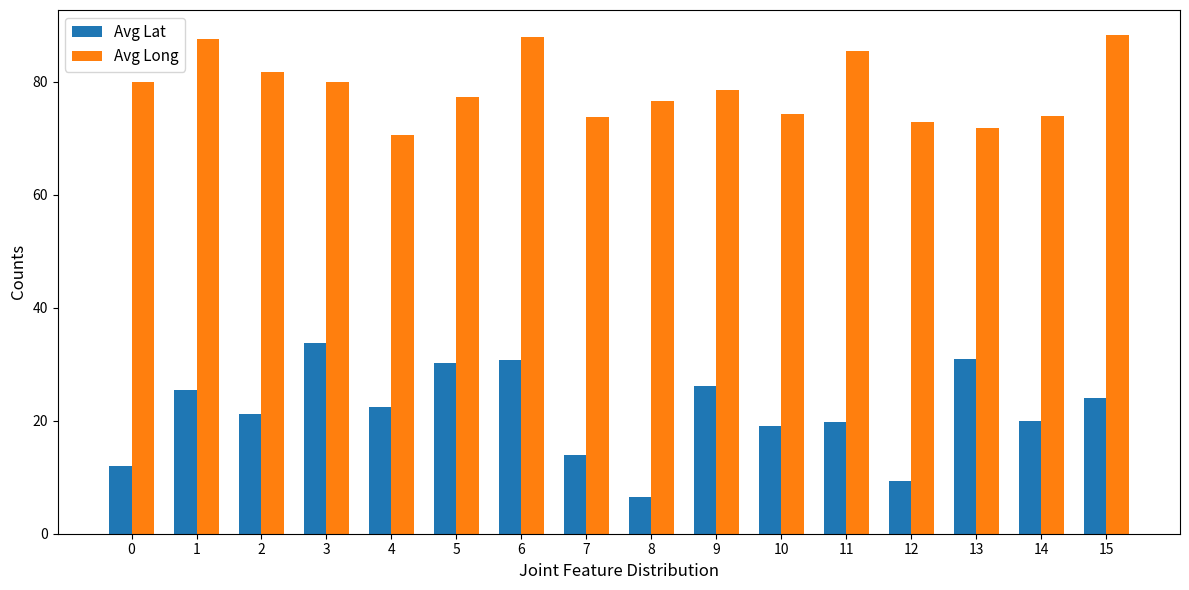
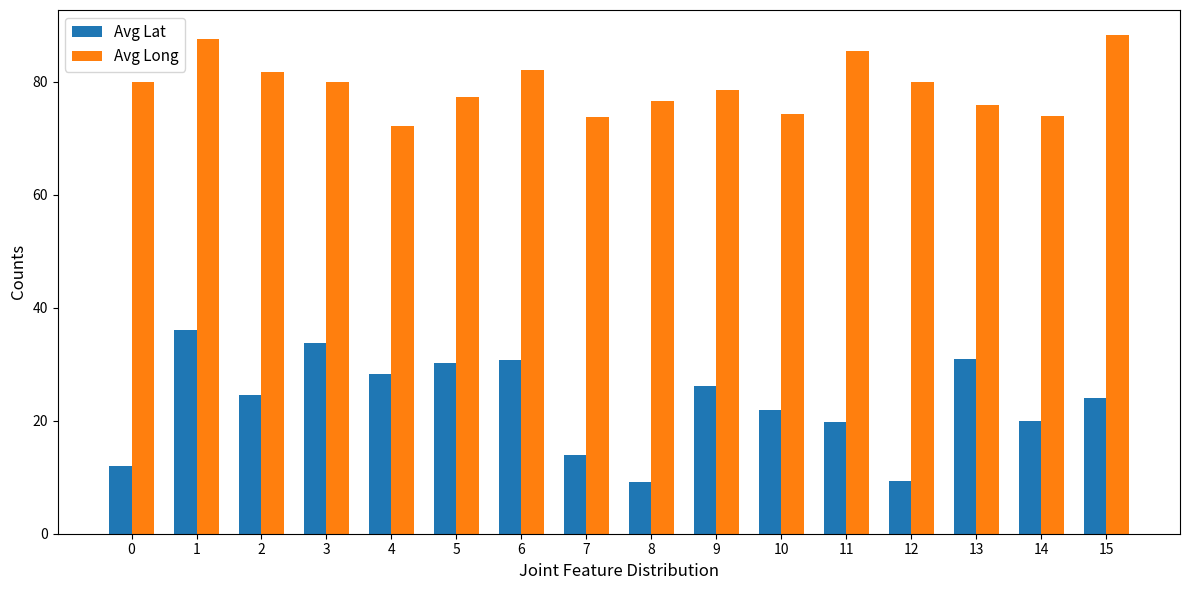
  {
    "Avg Lat": {
      "0": 12,
-     "1": 25,
-     "2": 21,
+     "1": 36,
+     "2": 25,
      "3": 34,
-     "4": 22,
+     "4": 28,
      "5": 30,
      "6": 31,
      "7": 14,
-     "8": 6,
+     "8": 9,
      "9": 26,
-     "10": 19,
+     "10": 22,
      "11": 20,
      "12": 9,
      "13": 31,
      "14": 20,
      "15": 24
    },
    "Avg Long": {
      "0": 80,
      "1": 88,
      "2": 82,
      "3": 80,
-     "4": 71,
+     "4": 72,
      "5": 77,
-     "6": 88,
+     "6": 82,
      "7": 74,
      "8": 77,
      "9": 78,
      "10": 74,
      "11": 85,
-     "12": 73,
-     "13": 72,
+     "12": 80,
+     "13": 76,
      "14": 74,
      "15": 88
    }
  }
